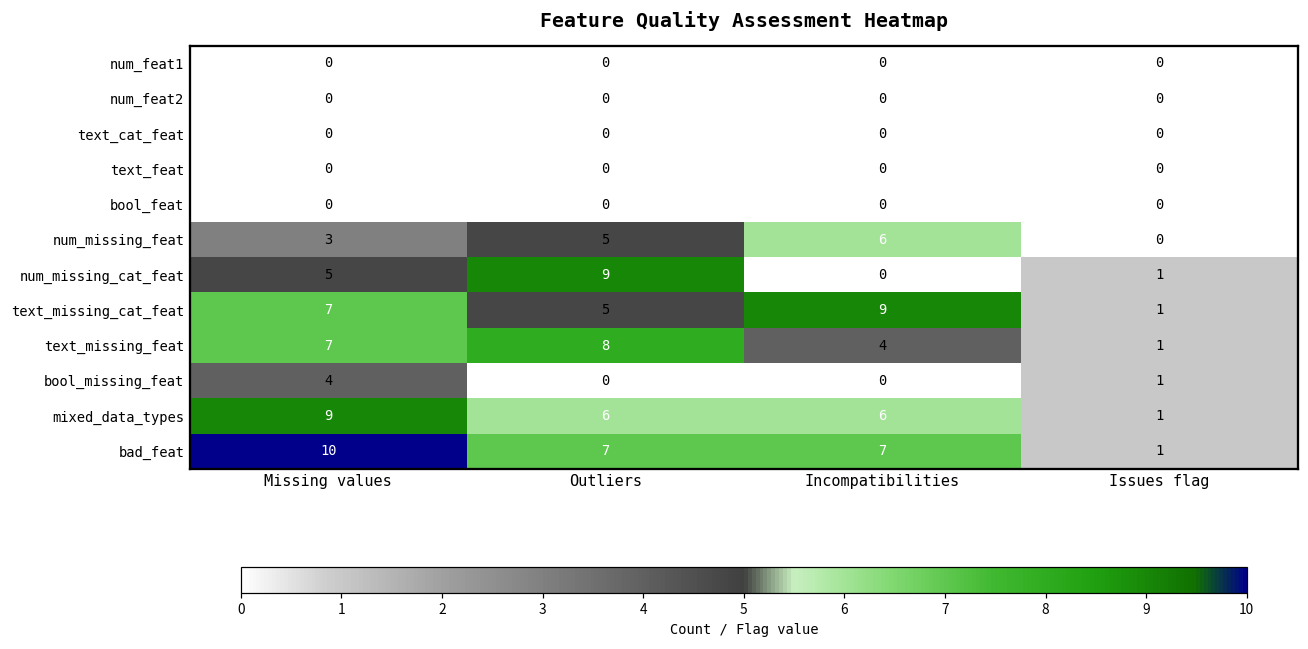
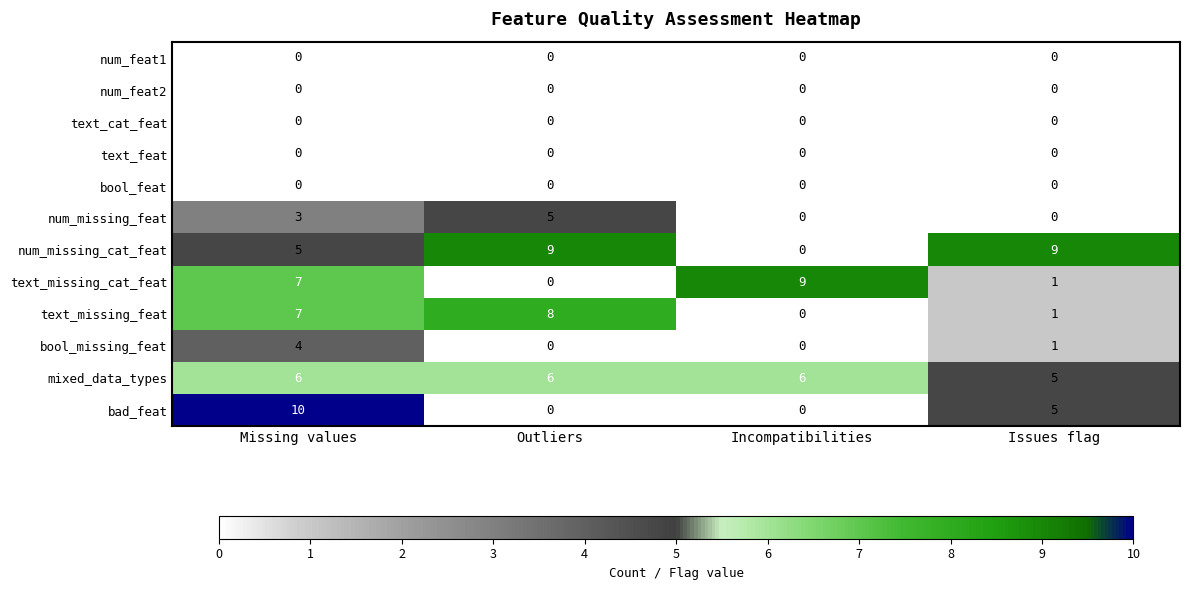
  {
    "num_feat1": {
      "Missing values": 0,
      "Outliers": 0,
      "Incompatibilities": 0,
      "Issues flag": 0
    },
    "num_feat2": {
      "Missing values": 0,
      "Outliers": 0,
      "Incompatibilities": 0,
      "Issues flag": 0
    },
    "text_cat_feat": {
      "Missing values": 0,
      "Outliers": 0,
      "Incompatibilities": 0,
      "Issues flag": 0
    },
    "text_feat": {
      "Missing values": 0,
      "Outliers": 0,
      "Incompatibilities": 0,
      "Issues flag": 0
    },
    "bool_feat": {
      "Missing values": 0,
      "Outliers": 0,
      "Incompatibilities": 0,
      "Issues flag": 0
    },
    "num_missing_feat": {
      "Missing values": 3,
      "Outliers": 5,
-     "Incompatibilities": 6,
+     "Incompatibilities": 0,
      "Issues flag": 0
    },
    "num_missing_cat_feat": {
      "Missing values": 5,
      "Outliers": 9,
      "Incompatibilities": 0,
-     "Issues flag": 1
+     "Issues flag": 9
    },
    "text_missing_cat_feat": {
      "Missing values": 7,
-     "Outliers": 5,
+     "Outliers": 0,
      "Incompatibilities": 9,
      "Issues flag": 1
    },
    "text_missing_feat": {
      "Missing values": 7,
      "Outliers": 8,
-     "Incompatibilities": 4,
+     "Incompatibilities": 0,
      "Issues flag": 1
    },
    "bool_missing_feat": {
      "Missing values": 4,
      "Outliers": 0,
      "Incompatibilities": 0,
      "Issues flag": 1
    },
    "mixed_data_types": {
-     "Missing values": 9,
+     "Missing values": 6,
      "Outliers": 6,
      "Incompatibilities": 6,
-     "Issues flag": 1
+     "Issues flag": 5
    },
    "bad_feat": {
      "Missing values": 10,
-     "Outliers": 7,
-     "Incompatibilities": 7,
-     "Issues flag": 1
+     "Outliers": 0,
+     "Incompatibilities": 0,
+     "Issues flag": 5
    }
  }
